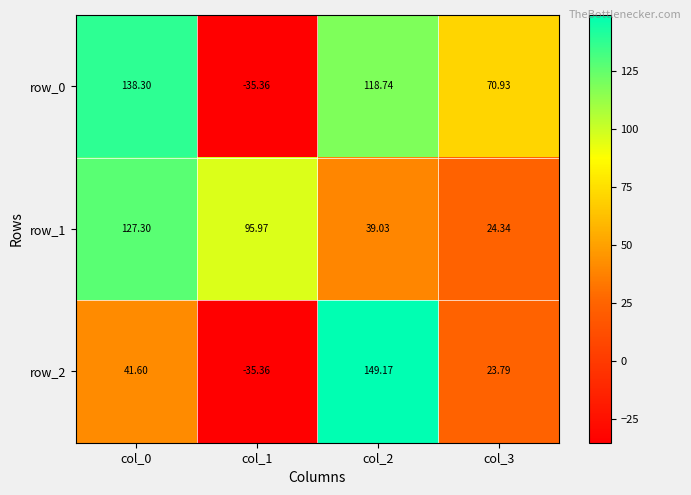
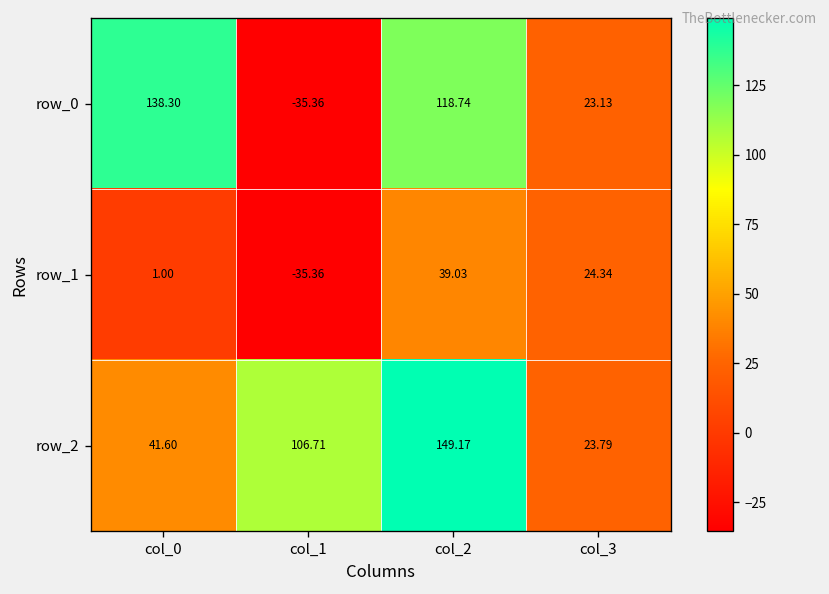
  {
    "row_0": {
      "col_0": 138.30,
      "col_1": -35.36,
      "col_2": 118.74,
-     "col_3": 70.93
+     "col_3": 23.13
    },
    "row_1": {
-     "col_0": 127.30,
-     "col_1": 95.97,
+     "col_0": 1.00,
+     "col_1": -35.36,
      "col_2": 39.03,
      "col_3": 24.34
    },
    "row_2": {
      "col_0": 41.60,
-     "col_1": -35.36,
+     "col_1": 106.71,
      "col_2": 149.17,
      "col_3": 23.79
    }
  }
